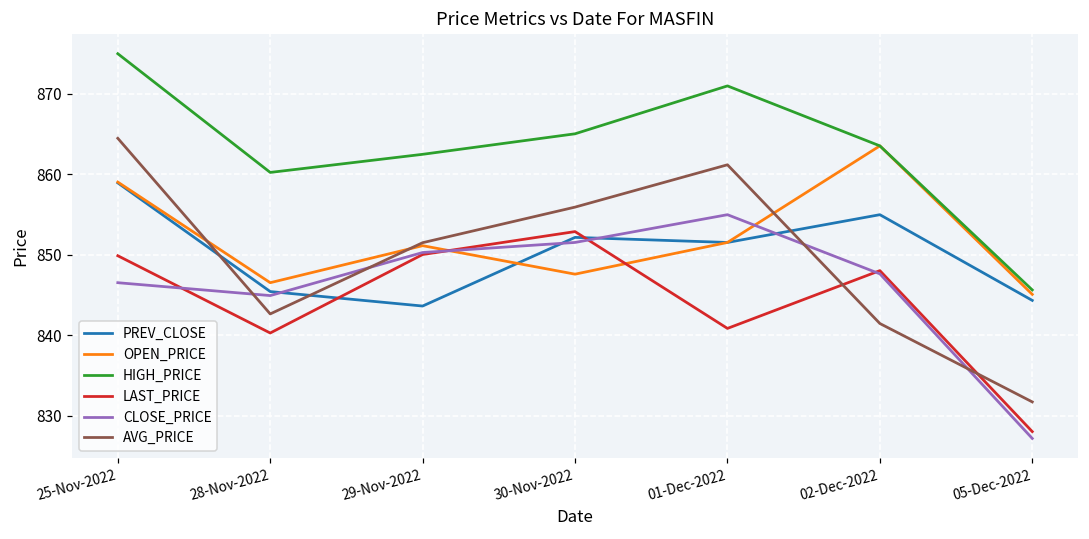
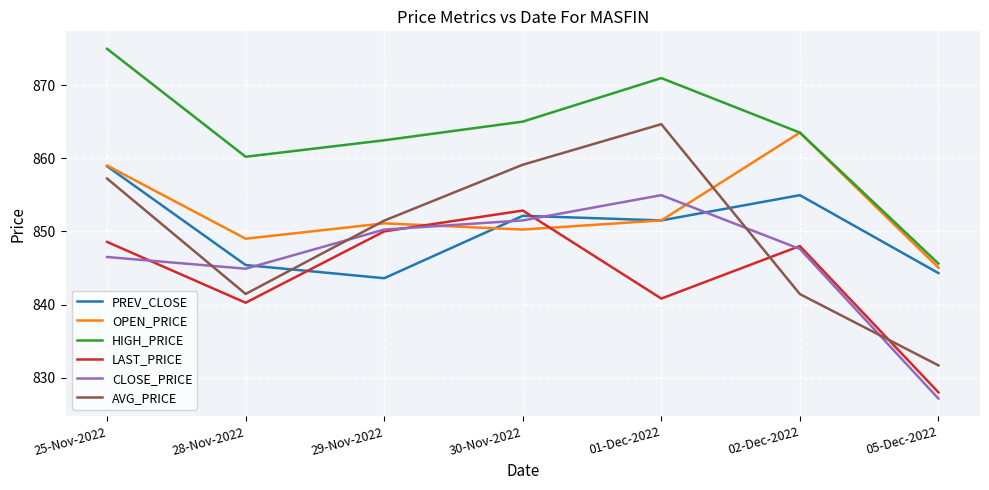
  {
    "PREV_CLOSE": {
      "28-Nov-2022": 845,
      "29-Nov-2022": 844,
      "30-Nov-2022": 852,
      "02-Dec-2022": 855,
      "05-Dec-2022": 844
    },
    "OPEN_PRICE": {
-     "28-Nov-2022": 847,
+     "28-Nov-2022": 849,
      "29-Nov-2022": 851,
-     "30-Nov-2022": 848,
+     "30-Nov-2022": 850,
      "05-Dec-2022": 845
    },
    "HIGH_PRICE": {
      "25-Nov-2022": 875,
      "28-Nov-2022": 860,
      "29-Nov-2022": 862,
      "30-Nov-2022": 865,
      "01-Dec-2022": 871,
      "05-Dec-2022": 846
    },
    "LAST_PRICE": {
-     "25-Nov-2022": 850,
+     "25-Nov-2022": 849,
      "28-Nov-2022": 840,
      "30-Nov-2022": 853,
      "01-Dec-2022": 841,
      "02-Dec-2022": 848,
      "05-Dec-2022": 828
    },
    "CLOSE_PRICE": {
      "25-Nov-2022": 847,
      "28-Nov-2022": 845,
      "30-Nov-2022": 852,
      "01-Dec-2022": 855,
      "02-Dec-2022": 848,
      "05-Dec-2022": 827
    },
    "AVG_PRICE": {
-     "25-Nov-2022": 864,
-     "28-Nov-2022": 843,
+     "25-Nov-2022": 857,
+     "28-Nov-2022": 841,
      "29-Nov-2022": 851,
-     "30-Nov-2022": 856,
-     "01-Dec-2022": 861,
+     "30-Nov-2022": 859,
+     "01-Dec-2022": 865,
      "02-Dec-2022": 841,
      "05-Dec-2022": 832
    }
  }
